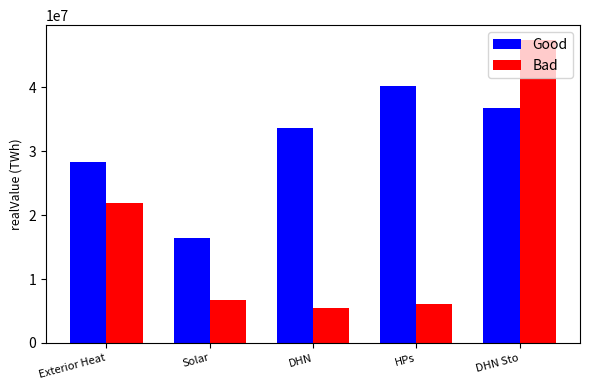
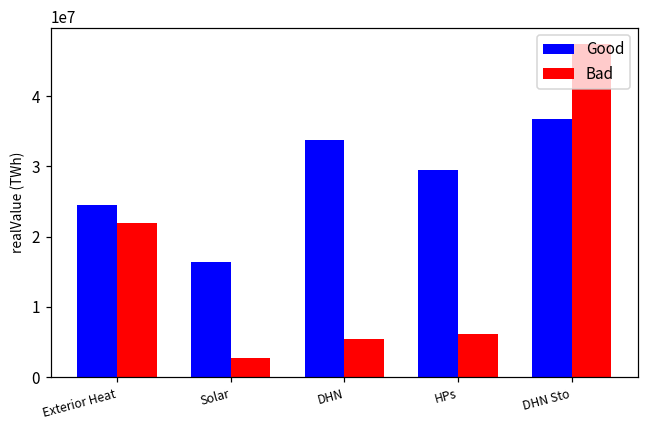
  {
    "Good": {
-     "Exterior Heat": 28000000,
+     "Exterior Heat": 24000000,
      "Solar": 16000000,
      "DHN": 34000000,
-     "HPs": 40000000,
+     "HPs": 29000000,
      "DHN Sto": 37000000
    },
    "Bad": {
      "Exterior Heat": 22000000,
-     "Solar": 7000000,
+     "Solar": 3000000,
      "DHN": 5000000,
      "HPs": 6000000
    }
  }
